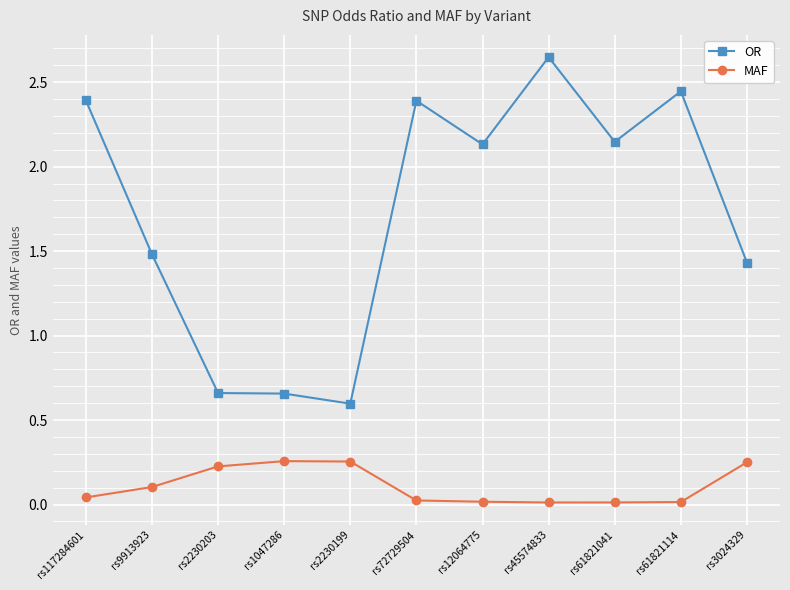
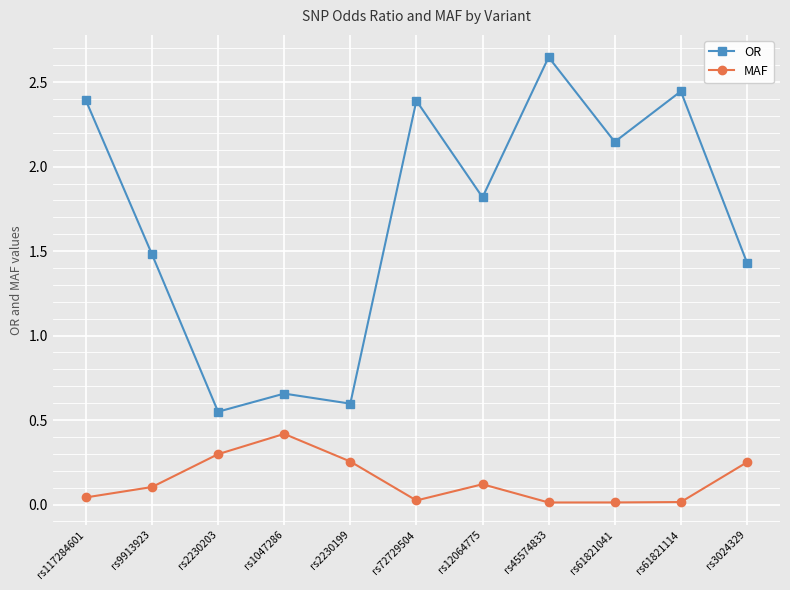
  {
    "OR": {
      "rs117284601": 2.39,
      "rs9913923": 1.48,
-     "rs2230203": 0.66,
+     "rs2230203": 0.55,
      "rs1047286": 0.66,
      "rs2230199": 0.60,
      "rs72729504": 2.39,
-     "rs12064775": 2.13,
+     "rs12064775": 1.82,
      "rs45574833": 2.65,
      "rs61821041": 2.15,
      "rs61821114": 2.45,
      "rs3024329": 1.43
    },
    "MAF": {
      "rs117284601": 0.04,
      "rs9913923": 0.10,
-     "rs2230203": 0.23,
-     "rs1047286": 0.26,
+     "rs2230203": 0.30,
+     "rs1047286": 0.42,
      "rs2230199": 0.25,
      "rs72729504": 0.02,
-     "rs12064775": 0.02,
+     "rs12064775": 0.12,
      "rs45574833": 0.01,
      "rs61821041": 0.01,
      "rs61821114": 0.02,
      "rs3024329": 0.25
    }
  }
